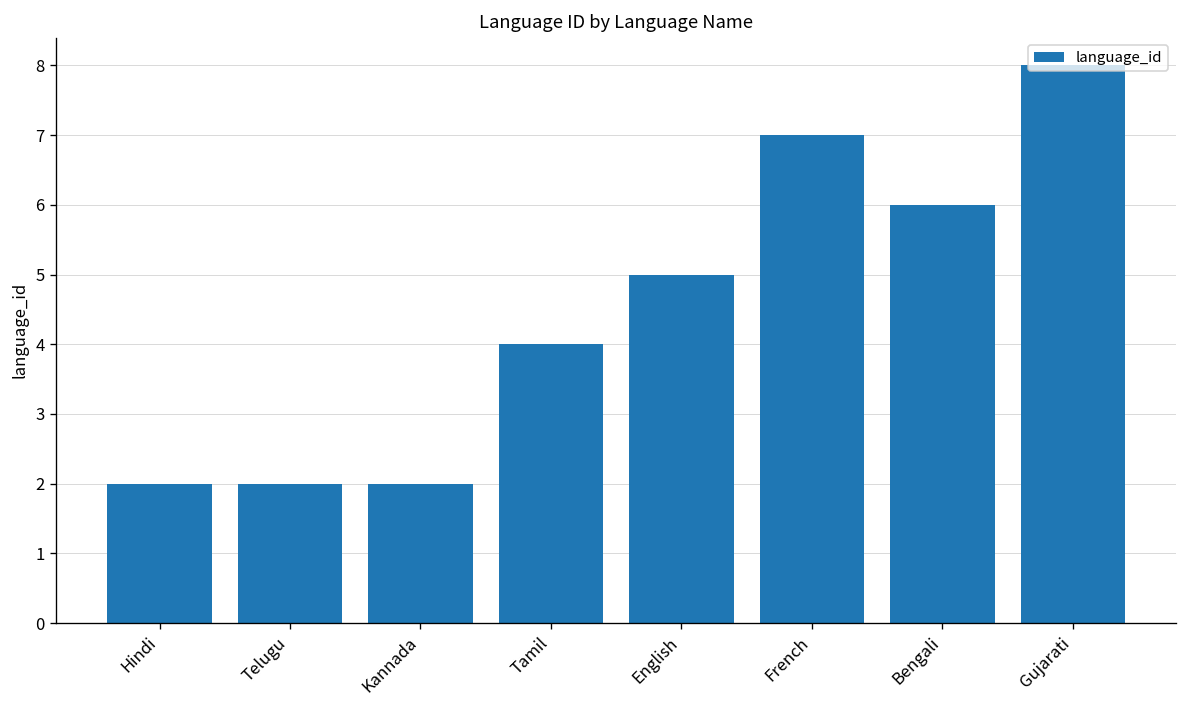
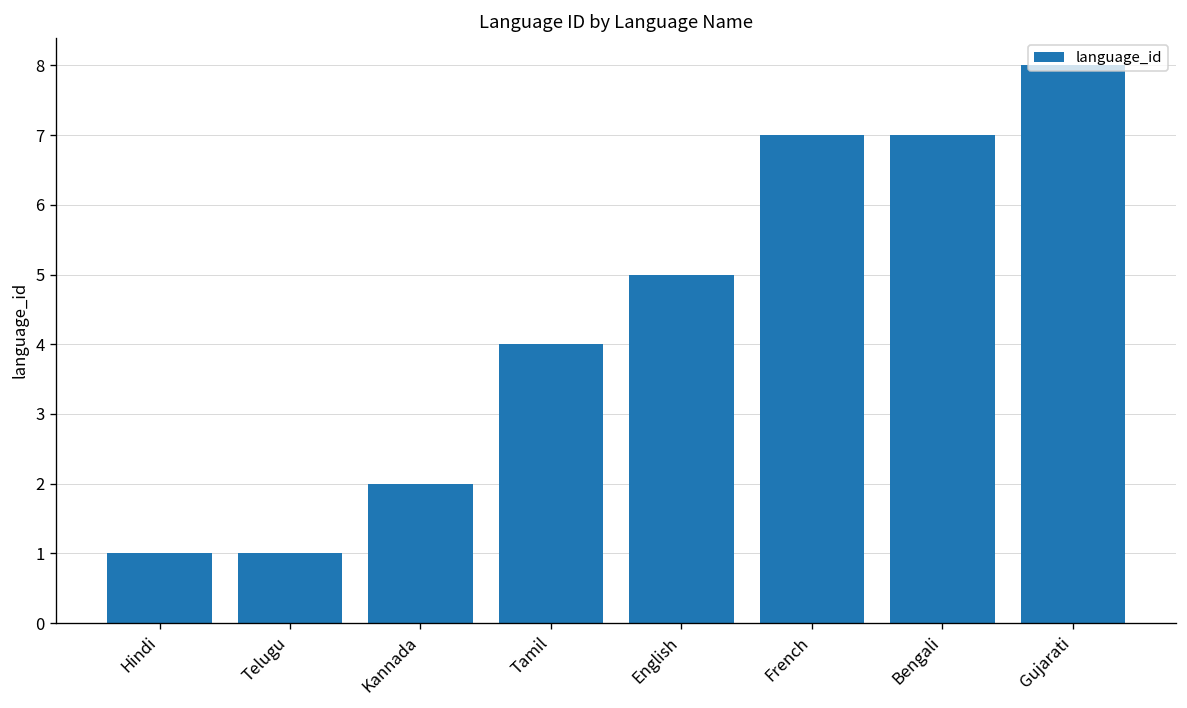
  {
-   "Hindi": 2,
-   "Telugu": 2,
+   "Hindi": 1,
+   "Telugu": 1,
    "Kannada": 2,
    "Tamil": 4,
    "English": 5,
    "French": 7,
-   "Bengali": 6
+   "Bengali": 7
  }
